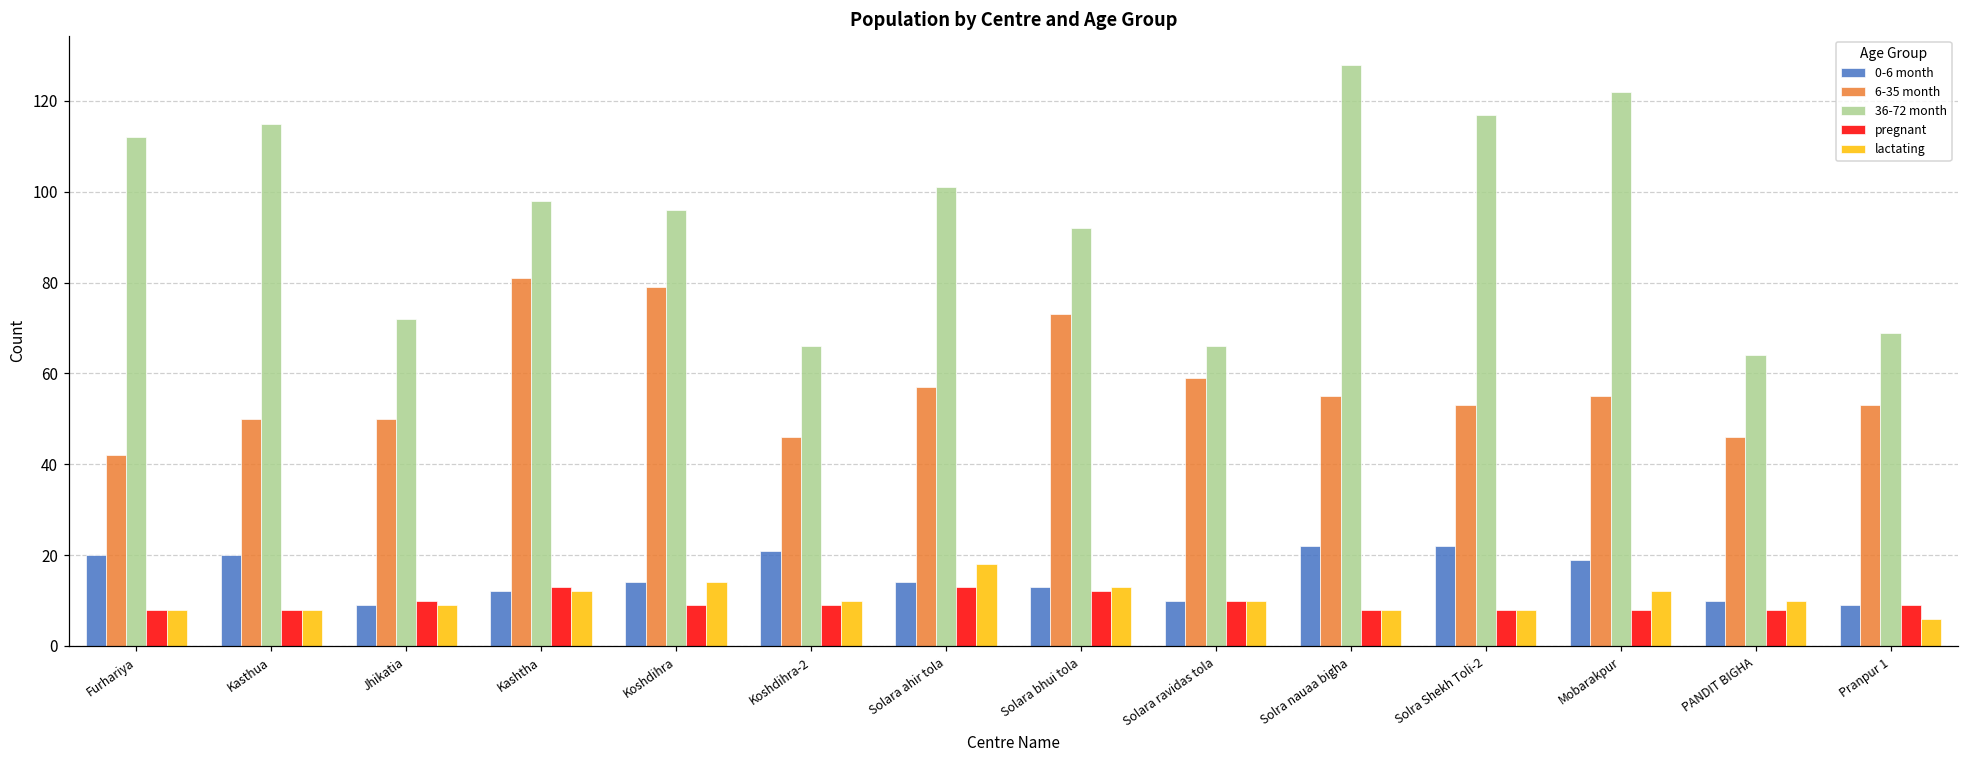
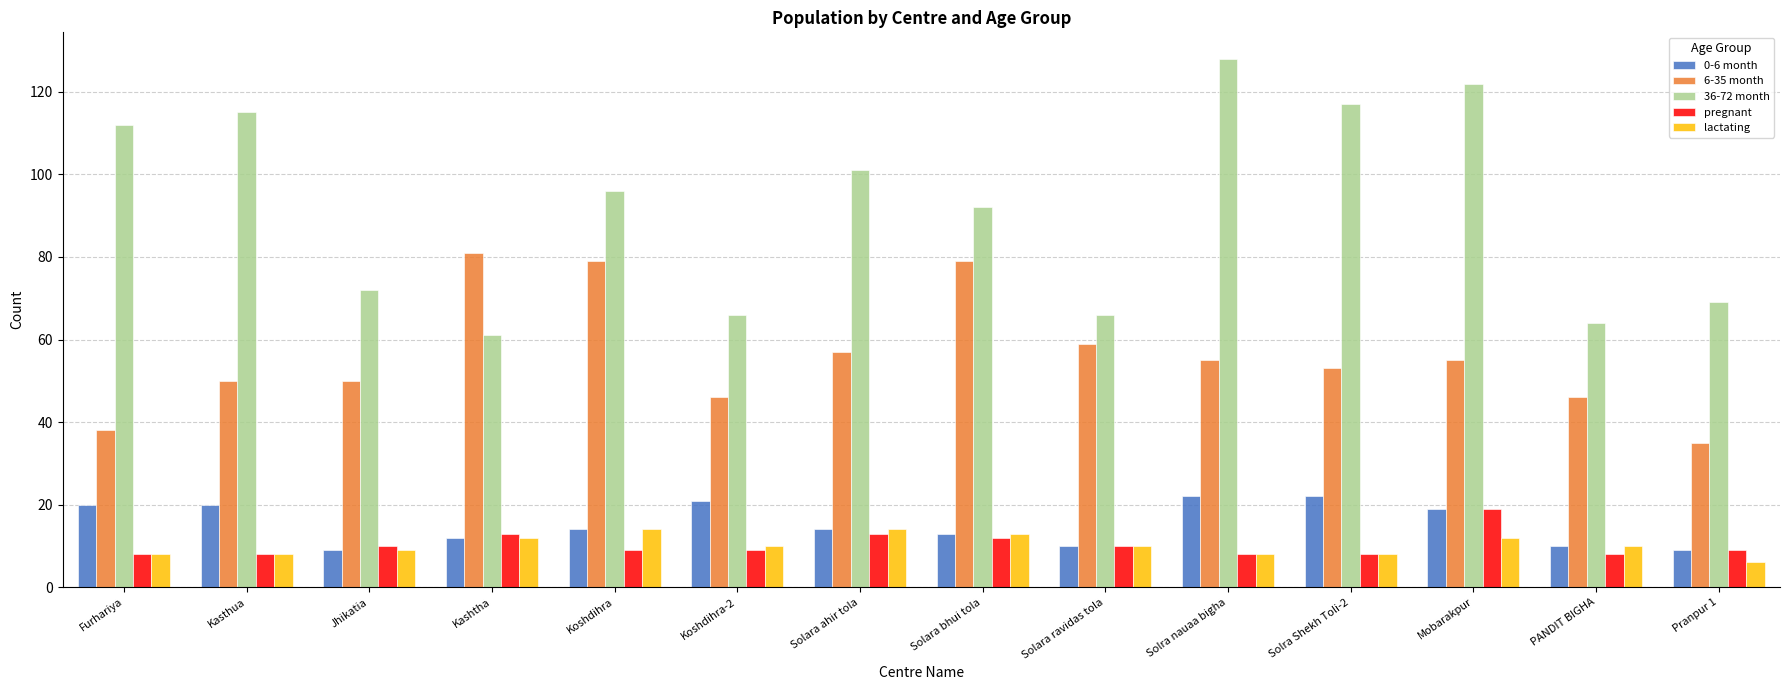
  {
    "0-6 month": {
      "Furhariya": 20,
      "Kasthua": 20,
      "Jhikatia": 9,
      "Kashtha": 12,
      "Koshdihra": 14,
      "Koshdihra-2": 21,
      "Solara ahir tola": 14,
      "Solara bhui tola": 13,
      "Solara ravidas tola": 10,
      "Solra nauaa bigha": 22,
      "Solra Shekh Toli-2": 22,
      "Mobarakpur": 19,
      "PANDIT BIGHA": 10,
      "Pranpur 1": 9
    },
    "6-35 month": {
-     "Furhariya": 42,
+     "Furhariya": 38,
      "Kasthua": 50,
      "Jhikatia": 50,
      "Kashtha": 81,
      "Koshdihra": 79,
      "Koshdihra-2": 46,
      "Solara ahir tola": 57,
-     "Solara bhui tola": 73,
+     "Solara bhui tola": 79,
      "Solara ravidas tola": 59,
      "Solra nauaa bigha": 55,
      "Solra Shekh Toli-2": 53,
      "Mobarakpur": 55,
      "PANDIT BIGHA": 46,
-     "Pranpur 1": 53
+     "Pranpur 1": 35
    },
    "36-72 month": {
      "Furhariya": 112,
      "Kasthua": 115,
      "Jhikatia": 72,
-     "Kashtha": 98,
+     "Kashtha": 61,
      "Koshdihra": 96,
      "Koshdihra-2": 66,
      "Solara ahir tola": 101,
      "Solara bhui tola": 92,
      "Solara ravidas tola": 66,
      "Solra nauaa bigha": 128,
      "Solra Shekh Toli-2": 117,
      "Mobarakpur": 122,
      "PANDIT BIGHA": 64,
      "Pranpur 1": 69
    },
    "pregnant": {
      "Furhariya": 8,
      "Kasthua": 8,
      "Jhikatia": 10,
      "Kashtha": 13,
      "Koshdihra": 9,
      "Koshdihra-2": 9,
      "Solara ahir tola": 13,
      "Solara bhui tola": 12,
      "Solara ravidas tola": 10,
      "Solra nauaa bigha": 8,
      "Solra Shekh Toli-2": 8,
-     "Mobarakpur": 8,
+     "Mobarakpur": 19,
      "PANDIT BIGHA": 8,
      "Pranpur 1": 9
    },
    "lactating": {
      "Furhariya": 8,
      "Kasthua": 8,
      "Jhikatia": 9,
      "Kashtha": 12,
      "Koshdihra": 14,
      "Koshdihra-2": 10,
-     "Solara ahir tola": 18,
+     "Solara ahir tola": 14,
      "Solara bhui tola": 13,
      "Solara ravidas tola": 10,
      "Solra nauaa bigha": 8,
      "Solra Shekh Toli-2": 8,
      "Mobarakpur": 12,
      "PANDIT BIGHA": 10,
      "Pranpur 1": 6
    }
  }
